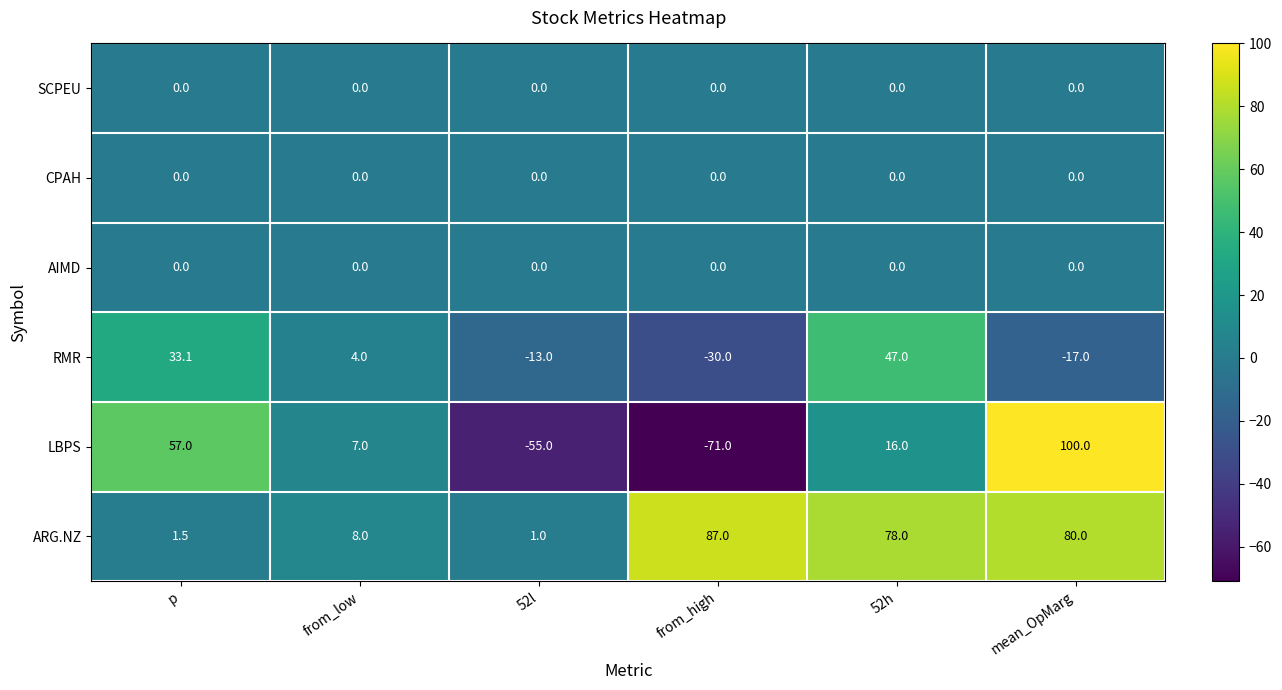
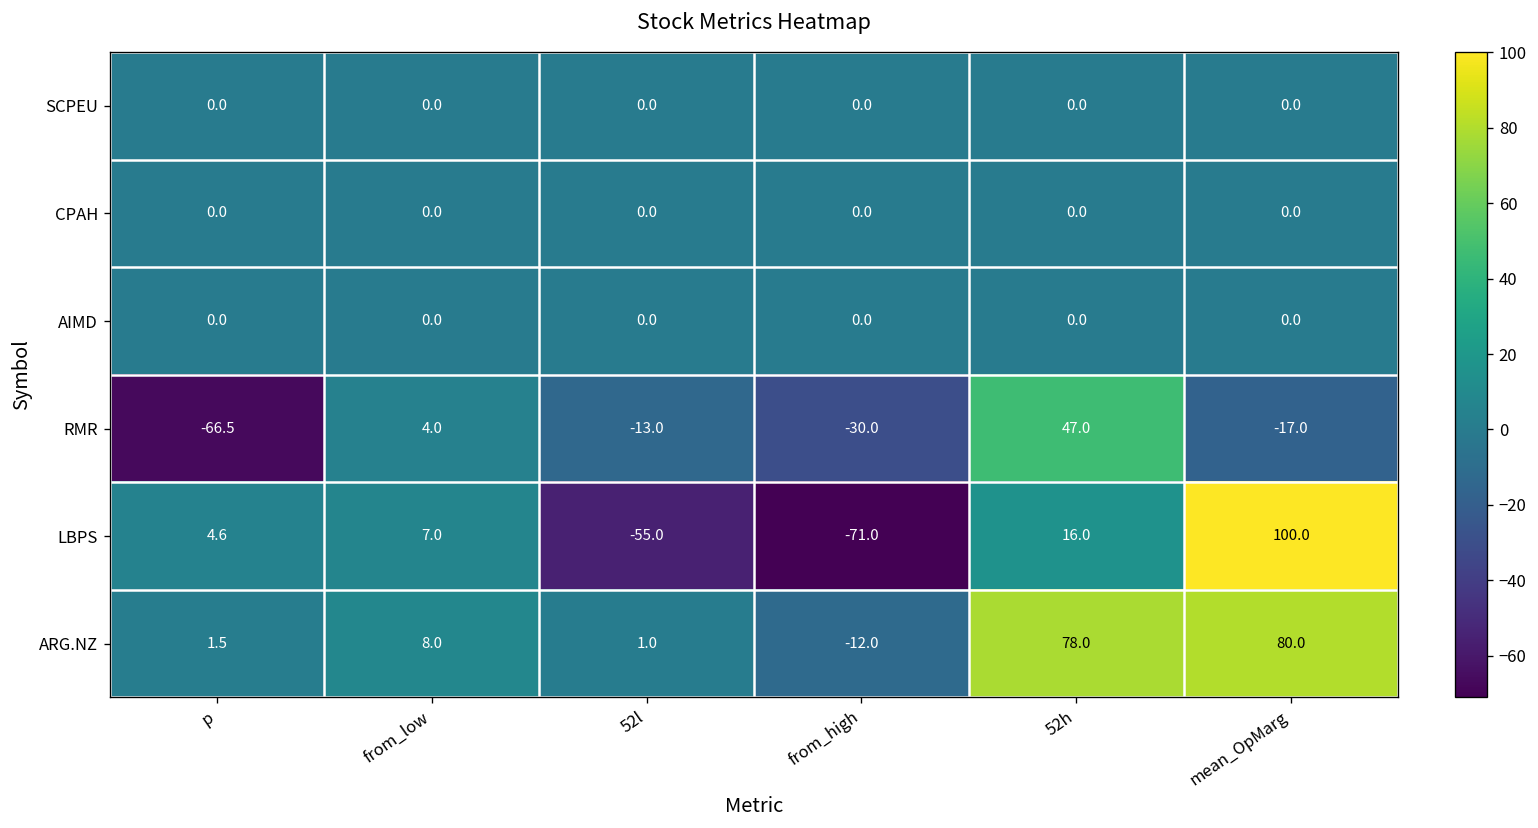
  {
    "SCPEU": {
      "p": 0.0,
      "from_low": 0.0,
      "52l": 0.0,
      "from_high": 0.0,
      "52h": 0.0,
      "mean_OpMarg": 0.0
    },
    "CPAH": {
      "p": 0.0,
      "from_low": 0.0,
      "52l": 0.0,
      "from_high": 0.0,
      "52h": 0.0,
      "mean_OpMarg": 0.0
    },
    "AIMD": {
      "p": 0.0,
      "from_low": 0.0,
      "52l": 0.0,
      "from_high": 0.0,
      "52h": 0.0,
      "mean_OpMarg": 0.0
    },
    "RMR": {
-     "p": 33.1,
+     "p": -66.5,
      "from_low": 4.0,
      "52l": -13.0,
      "from_high": -30.0,
      "52h": 47.0,
      "mean_OpMarg": -17.0
    },
    "LBPS": {
-     "p": 57.0,
+     "p": 4.6,
      "from_low": 7.0,
      "52l": -55.0,
      "from_high": -71.0,
      "52h": 16.0,
      "mean_OpMarg": 100.0
    },
    "ARG.NZ": {
      "p": 1.5,
      "from_low": 8.0,
      "52l": 1.0,
-     "from_high": 87.0,
+     "from_high": -12.0,
      "52h": 78.0,
      "mean_OpMarg": 80.0
    }
  }
